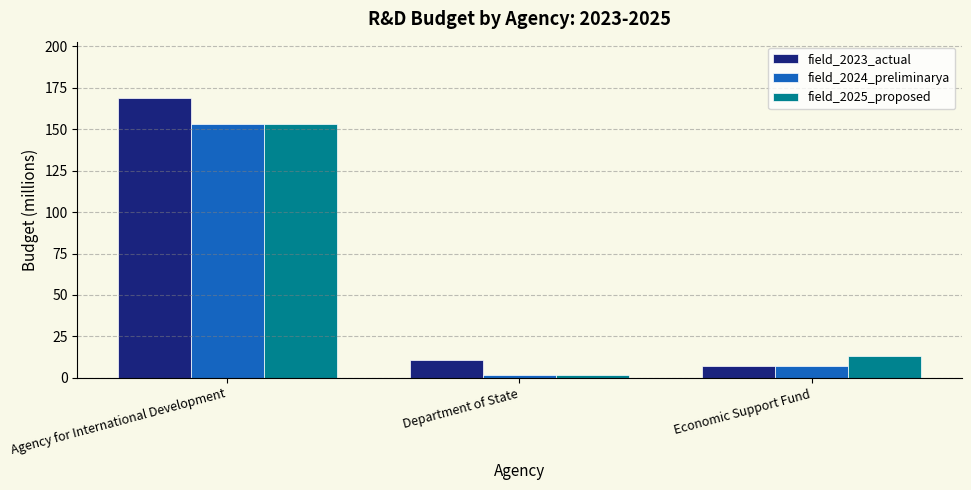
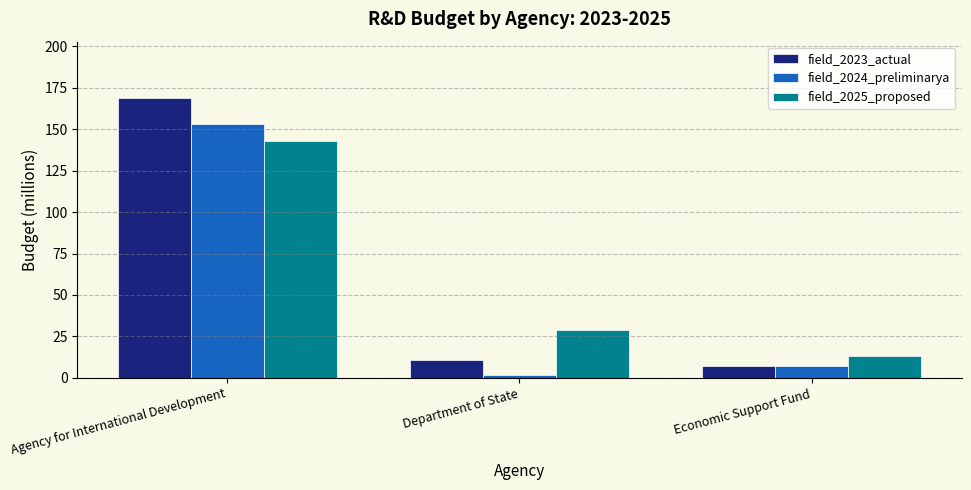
  {
    "field_2023_actual": {
      "Agency for International Development": 169,
      "Department of State": 11,
      "Economic Support Fund": 7
    },
    "field_2024_preliminarya": {
      "Agency for International Development": 153,
      "Department of State": 2,
      "Economic Support Fund": 7
    },
    "field_2025_proposed": {
-     "Agency for International Development": 153,
-     "Department of State": 2,
+     "Agency for International Development": 143,
+     "Department of State": 29,
      "Economic Support Fund": 13
    }
  }
